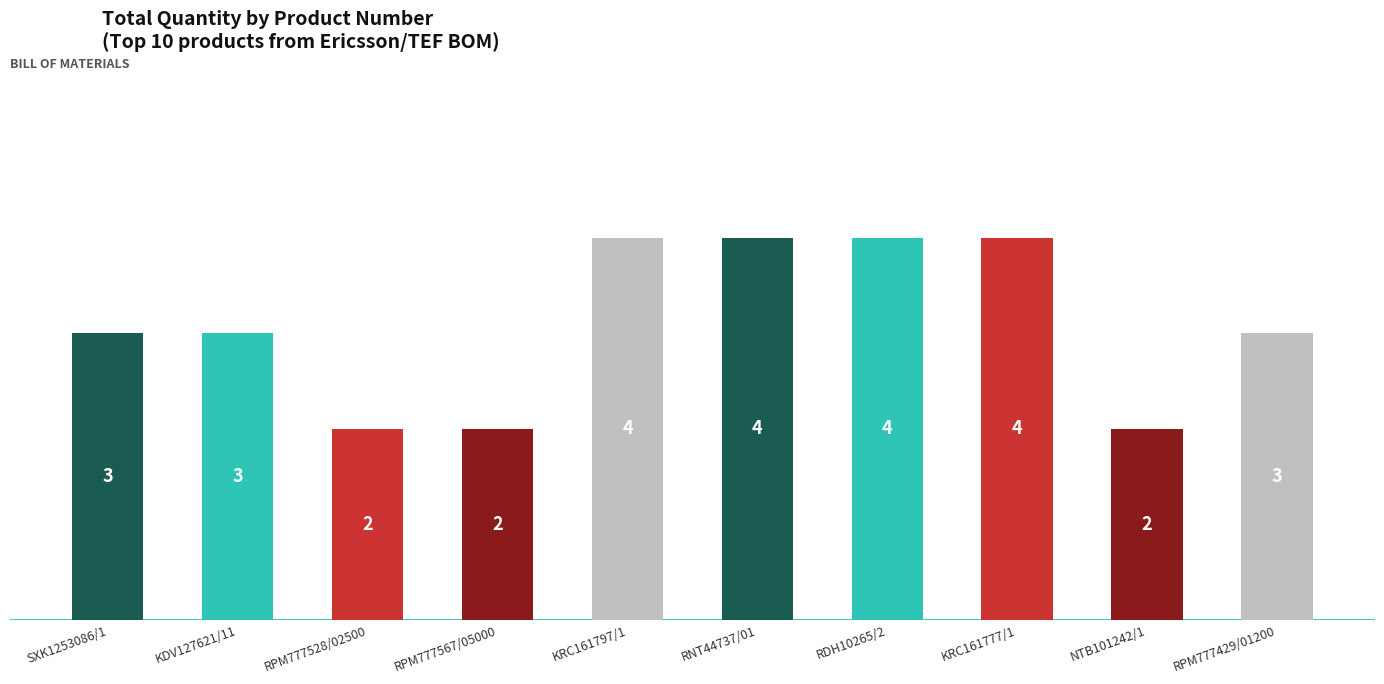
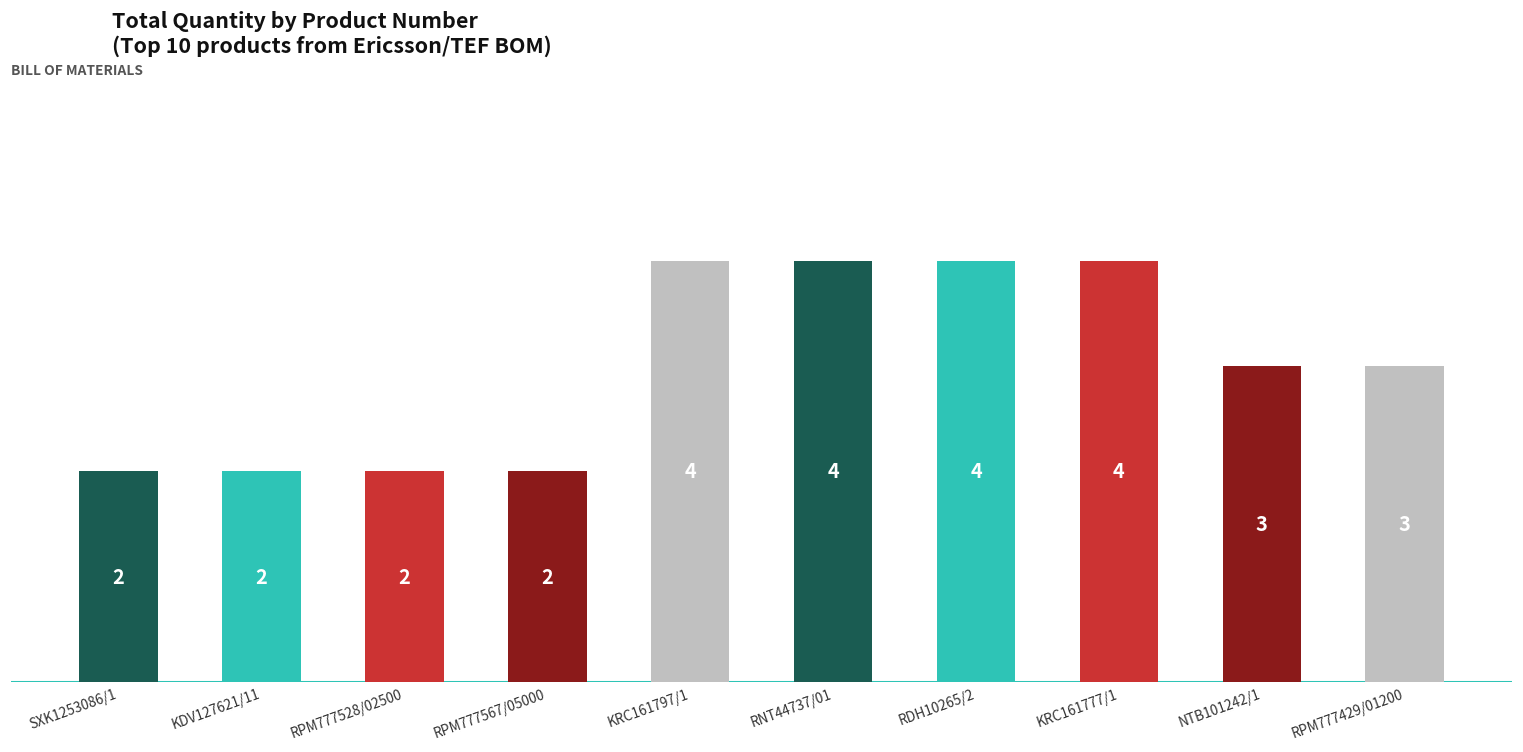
  {
-   "SXK1253086/1": 3,
-   "KDV127621/11": 3,
+   "SXK1253086/1": 2,
+   "KDV127621/11": 2,
    "RPM777528/02500": 2,
    "RPM777567/05000": 2,
    "KRC161797/1": 4,
    "RNT44737/01": 4,
    "RDH10265/2": 4,
    "KRC161777/1": 4,
-   "NTB101242/1": 2,
+   "NTB101242/1": 3,
    "RPM777429/01200": 3
  }
